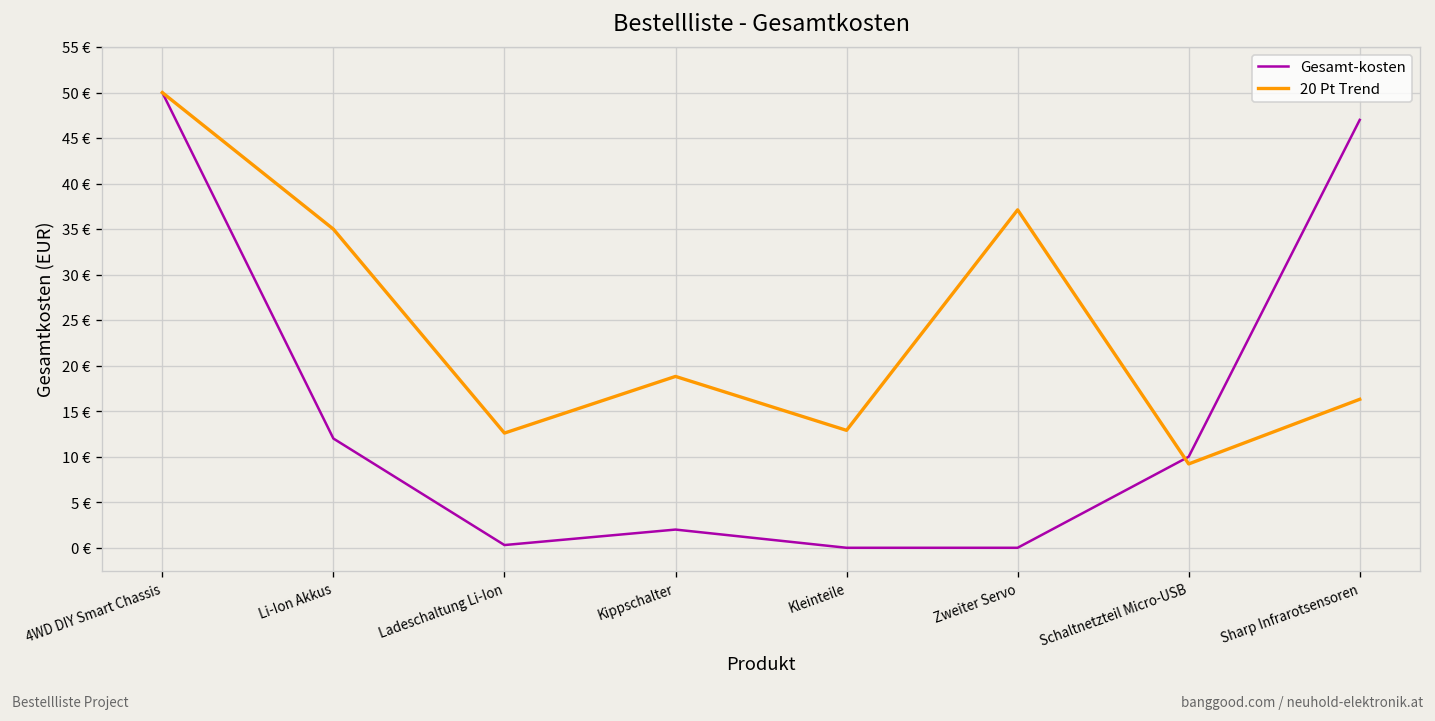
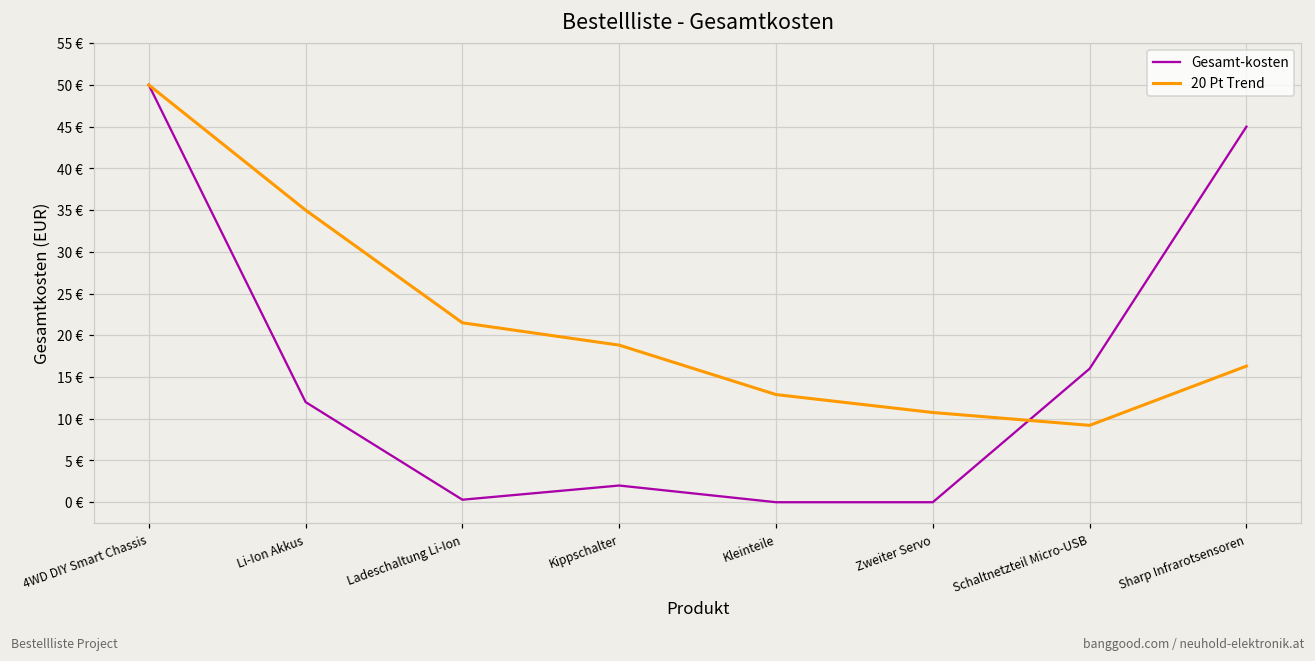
  {
    "Gesamt-kosten": {
      "Li-Ion Akkus": "12 €",
      "Ladeschaltung Li-Ion": "0 €",
      "Kippschalter": "2 €",
      "Kleinteile": "0 €",
      "Zweiter Servo": "0 €",
-     "Schaltnetzteil Micro-USB": "10 €",
-     "Sharp Infrarotsensoren": "47 €"
+     "Schaltnetzteil Micro-USB": "16 €",
+     "Sharp Infrarotsensoren": "45 €"
    },
    "20 Pt Trend": {
      "Li-Ion Akkus": "35 €",
-     "Ladeschaltung Li-Ion": "13 €",
+     "Ladeschaltung Li-Ion": "22 €",
      "Kippschalter": "19 €",
      "Kleinteile": "13 €",
-     "Zweiter Servo": "37 €",
+     "Zweiter Servo": "11 €",
      "Schaltnetzteil Micro-USB": "9 €",
      "Sharp Infrarotsensoren": "16 €"
    }
  }
